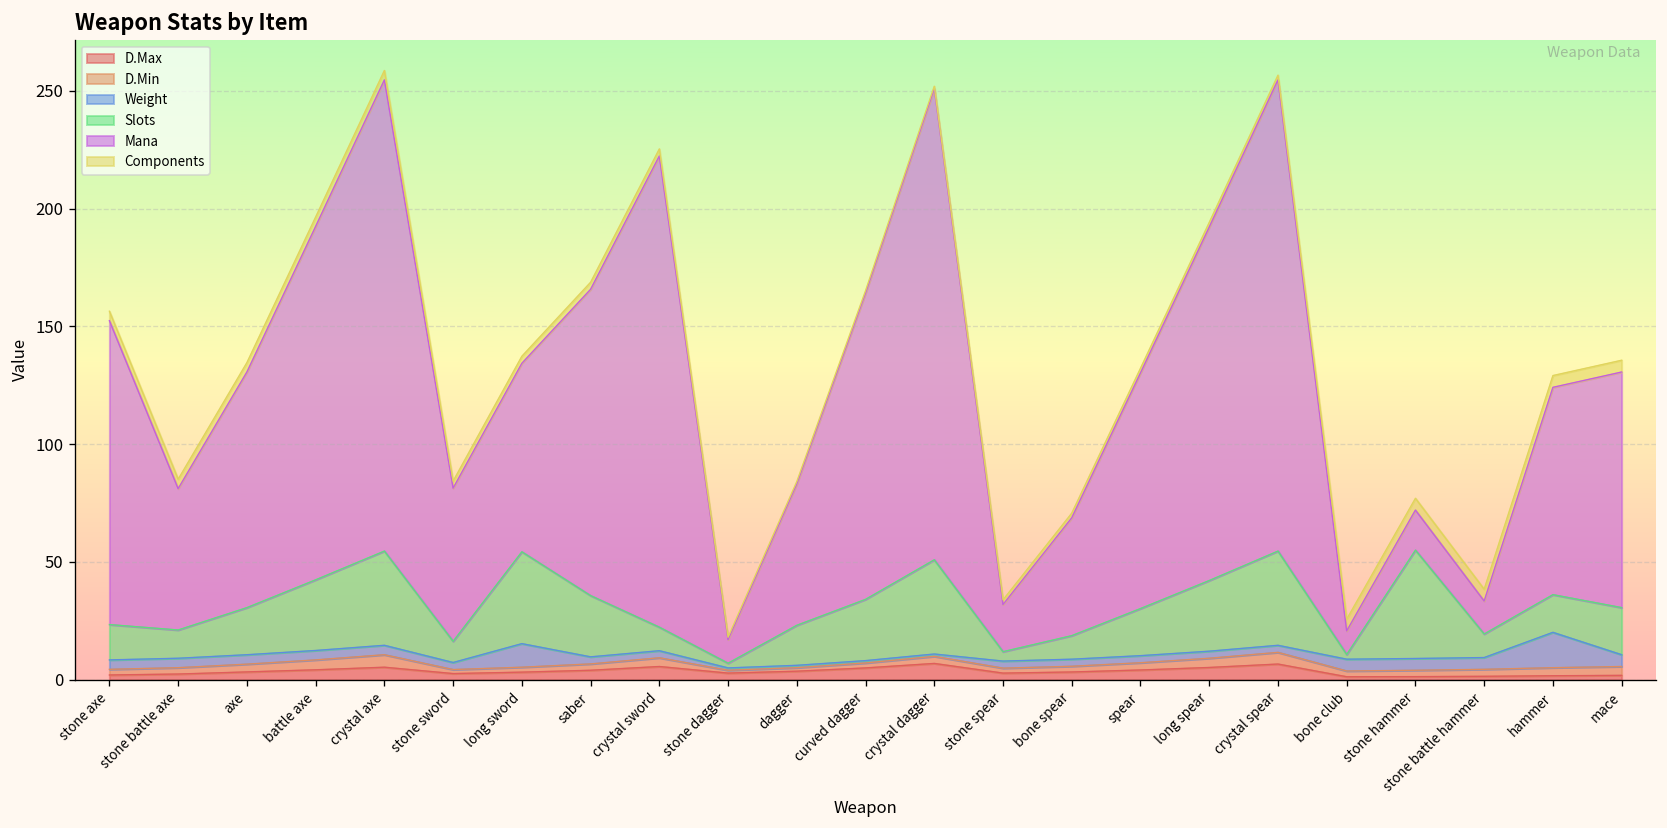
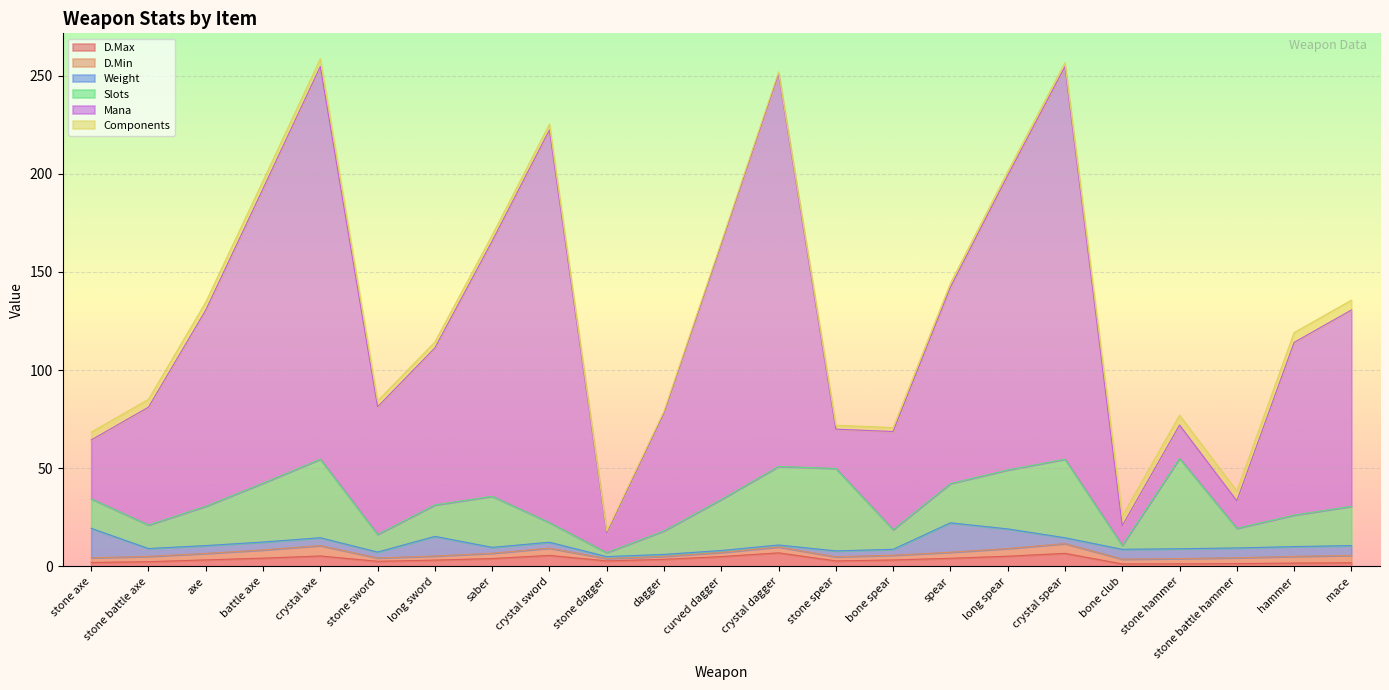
  {
    "Weight": {
-     "stone axe": 4,
+     "stone axe": 15,
      "stone battle axe": 4,
      "axe": 4,
      "battle axe": 4,
      "crystal axe": 4,
      "stone sword": 3,
      "long sword": 10,
      "saber": 3,
      "crystal sword": 3,
      "stone spear": 3,
      "bone spear": 3,
-     "spear": 3,
-     "long spear": 3,
+     "spear": 15,
+     "long spear": 10,
      "crystal spear": 3,
      "bone club": 5,
      "stone hammer": 5,
      "stone battle hammer": 5,
-     "hammer": 15,
+     "hammer": 5,
      "mace": 5
    },
    "Slots": {
      "stone axe": 15,
      "stone battle axe": 12,
      "axe": 20,
      "battle axe": 30,
      "crystal axe": 40,
      "stone sword": 9,
-     "long sword": 39,
+     "long sword": 16,
      "saber": 26,
      "crystal sword": 10,
      "stone dagger": 2,
-     "dagger": 17,
+     "dagger": 12,
      "curved dagger": 26,
      "crystal dagger": 40,
-     "stone spear": 4,
+     "stone spear": 42,
      "bone spear": 10,
      "spear": 20,
      "long spear": 30,
      "crystal spear": 40,
      "bone club": 2,
      "stone hammer": 46,
      "stone battle hammer": 10,
      "hammer": 16,
      "mace": 20
    },
    "Mana": {
-     "stone axe": 129,
+     "stone axe": 30,
      "stone battle axe": 60,
      "axe": 100,
      "battle axe": 150,
      "crystal axe": 200,
      "stone sword": 65,
      "long sword": 80,
      "saber": 130,
      "crystal sword": 200,
      "stone spear": 20,
      "bone spear": 50,
      "spear": 100,
      "long spear": 150,
      "crystal spear": 200,
      "bone club": 10,
      "stone hammer": 17,
      "stone battle hammer": 14,
      "hammer": 88,
      "mace": 100
    }
  }
